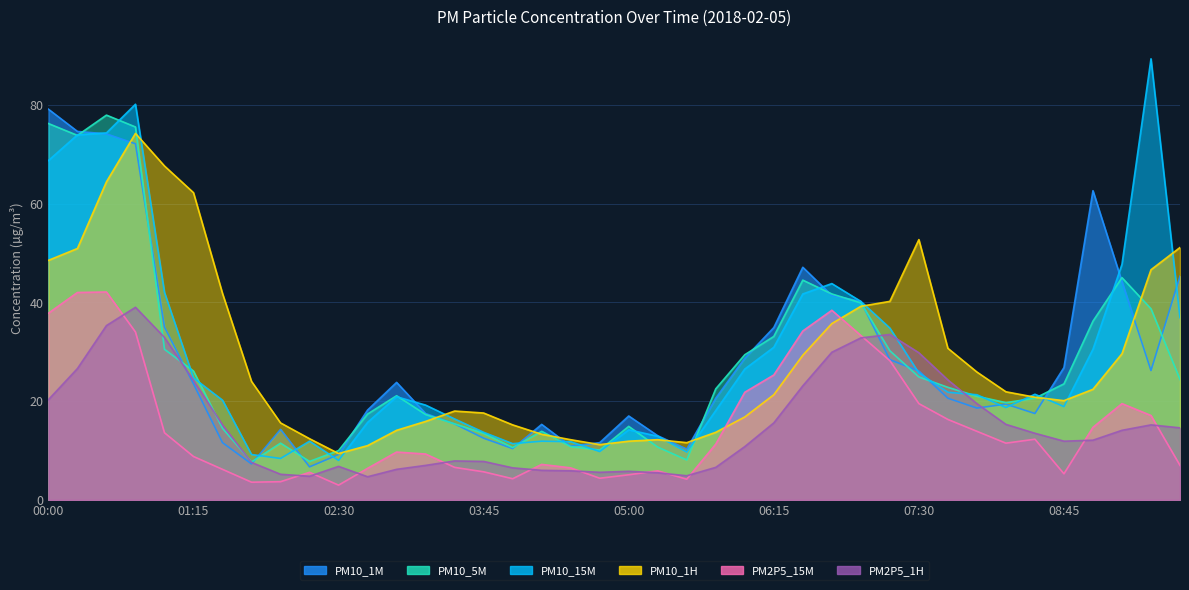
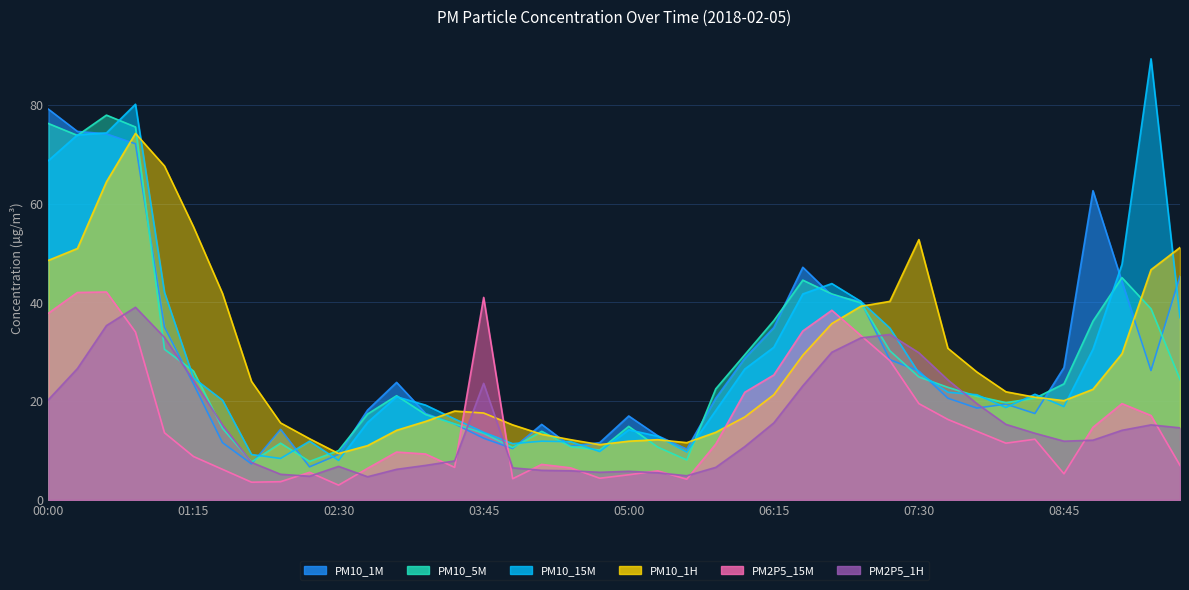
  {
    "PM10_5M": {
      "00:00": 76,
      "01:15": 26,
      "02:30": 10,
      "05:00": 15,
-     "06:15": 33,
+     "06:15": 36,
      "07:30": 25,
      "08:45": 24
    },
    "PM10_1H": {
      "00:00": 49,
-     "01:15": 62,
+     "01:15": 55,
      "03:45": 18,
      "05:00": 12,
      "06:15": 21,
      "07:30": 53,
      "08:45": 20
    },
    "PM2P5_15M": {
      "00:00": 38,
      "01:15": 9,
      "02:30": 3,
-     "03:45": 6,
+     "03:45": 41,
      "05:00": 5,
      "06:15": 25,
      "07:30": 20,
      "08:45": 5
    },
    "PM2P5_1H": {
      "00:00": 20,
      "02:30": 7,
-     "03:45": 8,
+     "03:45": 24,
      "05:00": 6,
      "06:15": 16,
      "07:30": 30,
      "08:45": 12
    }
  }
